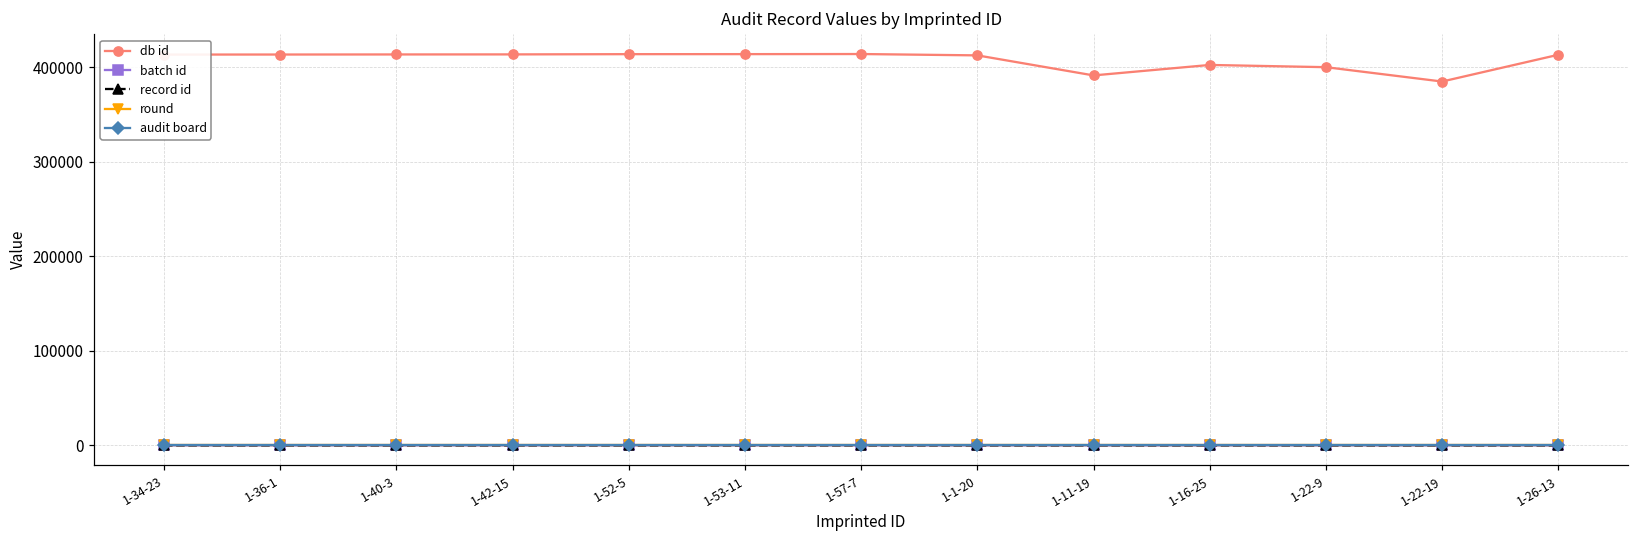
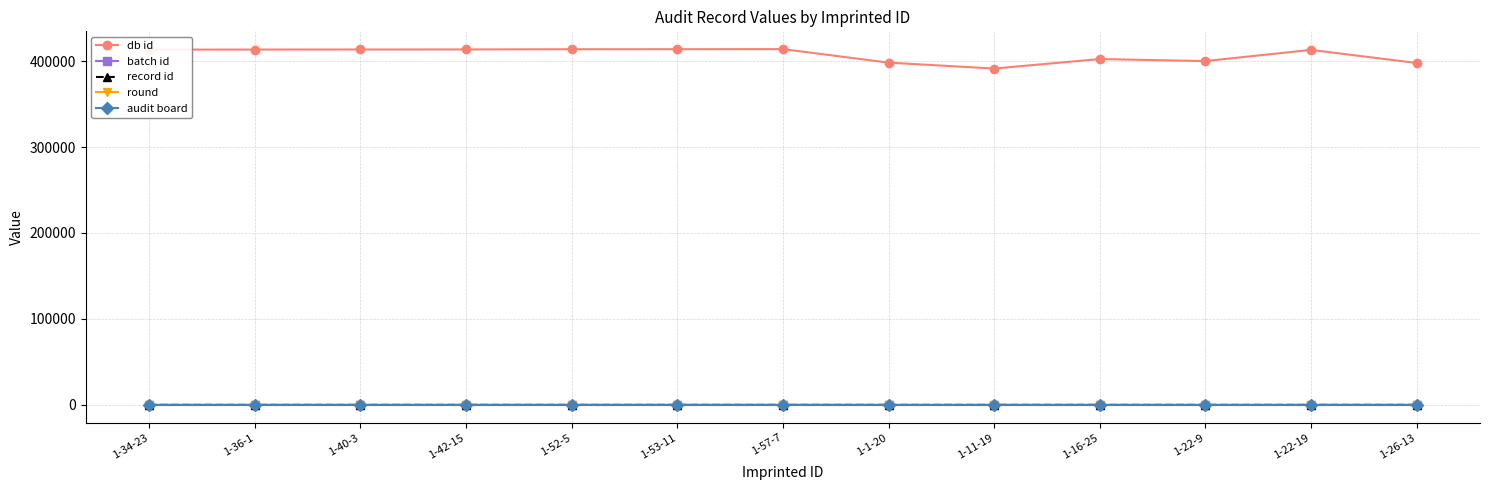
  {
    "db id": {
      "1-36-1": 410000,
      "1-40-3": 410000,
      "1-42-15": 410000,
      "1-52-5": 410000,
      "1-53-11": 410000,
      "1-57-7": 410000,
-     "1-1-20": 410000,
+     "1-1-20": 400000,
      "1-11-19": 390000,
      "1-16-25": 400000,
      "1-22-9": 400000,
-     "1-22-19": 380000,
-     "1-26-13": 410000
+     "1-22-19": 410000,
+     "1-26-13": 400000
    },
    "audit board": {
      "1-34-23": 0,
      "1-36-1": 0,
      "1-40-3": 0,
      "1-42-15": 0,
      "1-52-5": 0,
      "1-53-11": 0,
      "1-57-7": 0,
      "1-1-20": 0,
      "1-11-19": 0,
      "1-16-25": 0,
      "1-22-9": 0,
      "1-22-19": 0,
      "1-26-13": 0
    }
  }
